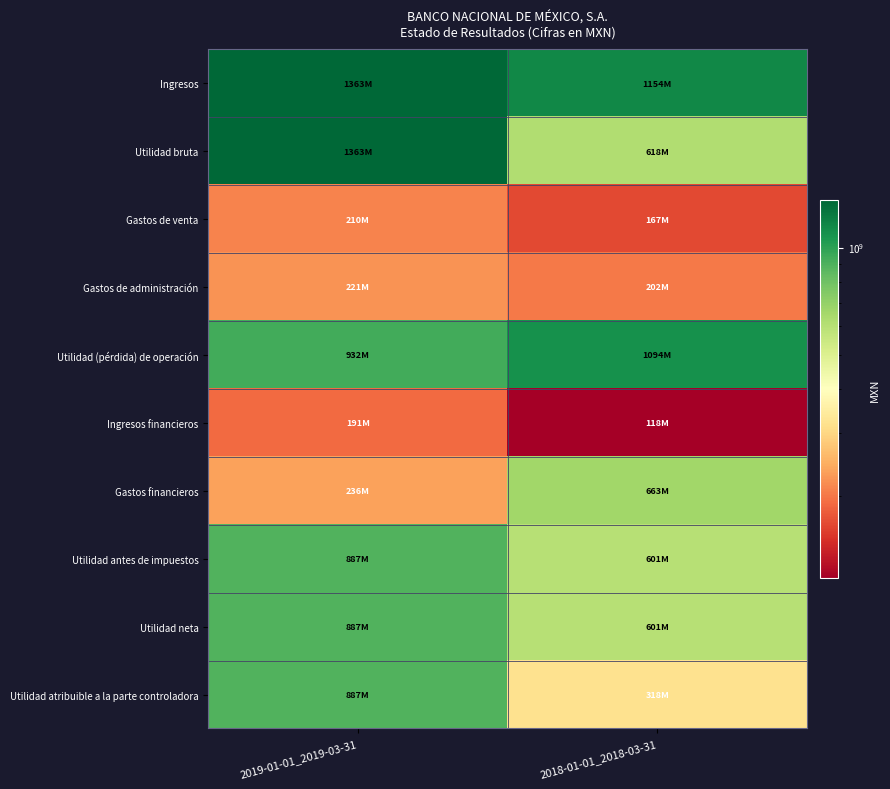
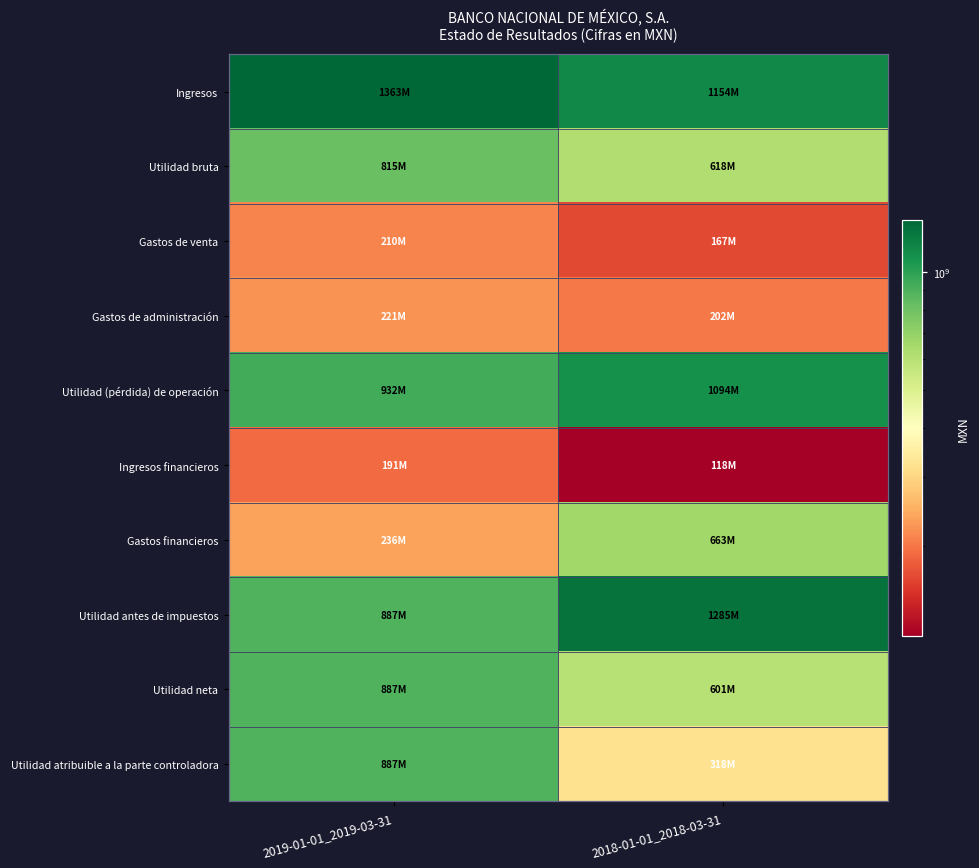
  {
    "Ingresos": {
      "2019-01-01_2019-03-31": "1363M",
      "2018-01-01_2018-03-31": "1154M"
    },
    "Utilidad bruta": {
-     "2019-01-01_2019-03-31": "1363M",
+     "2019-01-01_2019-03-31": "815M",
      "2018-01-01_2018-03-31": "618M"
    },
    "Gastos de venta": {
      "2019-01-01_2019-03-31": "210M",
      "2018-01-01_2018-03-31": "167M"
    },
    "Gastos de administración": {
      "2019-01-01_2019-03-31": "221M",
      "2018-01-01_2018-03-31": "202M"
    },
    "Utilidad (pérdida) de operación": {
      "2019-01-01_2019-03-31": "932M",
      "2018-01-01_2018-03-31": "1094M"
    },
    "Ingresos financieros": {
      "2019-01-01_2019-03-31": "191M",
      "2018-01-01_2018-03-31": "118M"
    },
    "Gastos financieros": {
      "2019-01-01_2019-03-31": "236M",
      "2018-01-01_2018-03-31": "663M"
    },
    "Utilidad antes de impuestos": {
      "2019-01-01_2019-03-31": "887M",
-     "2018-01-01_2018-03-31": "601M"
+     "2018-01-01_2018-03-31": "1285M"
    },
    "Utilidad neta": {
      "2019-01-01_2019-03-31": "887M",
      "2018-01-01_2018-03-31": "601M"
    },
    "Utilidad atribuible a la parte controladora": {
      "2019-01-01_2019-03-31": "887M",
      "2018-01-01_2018-03-31": "318M"
    }
  }
